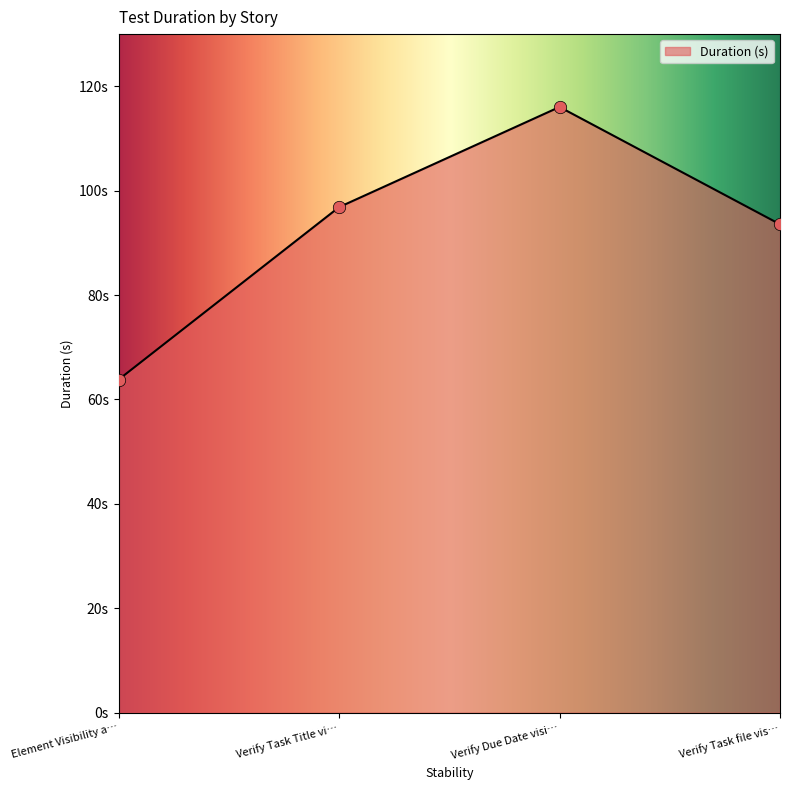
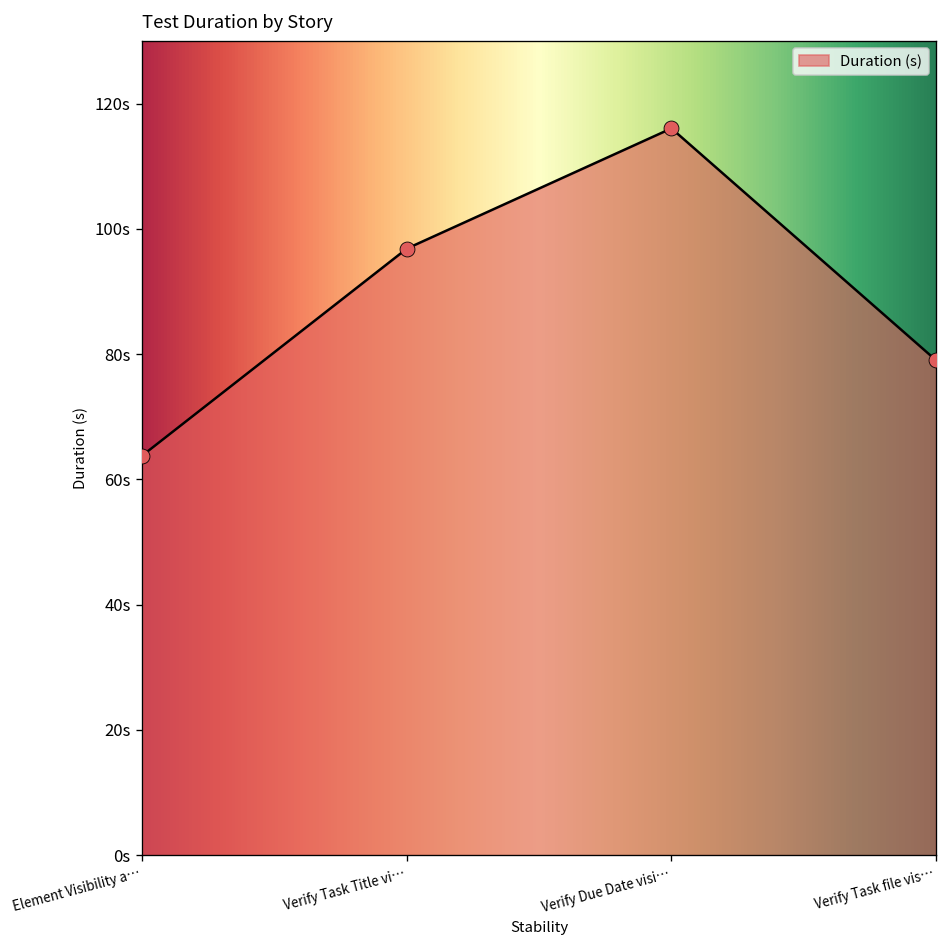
  {
    "Element Visibility a…": "64s",
    "Verify Task Title vi…": "97s",
    "Verify Due Date visi…": "116s",
-   "Verify Task file vis…": "94s"
+   "Verify Task file vis…": "79s"
  }
